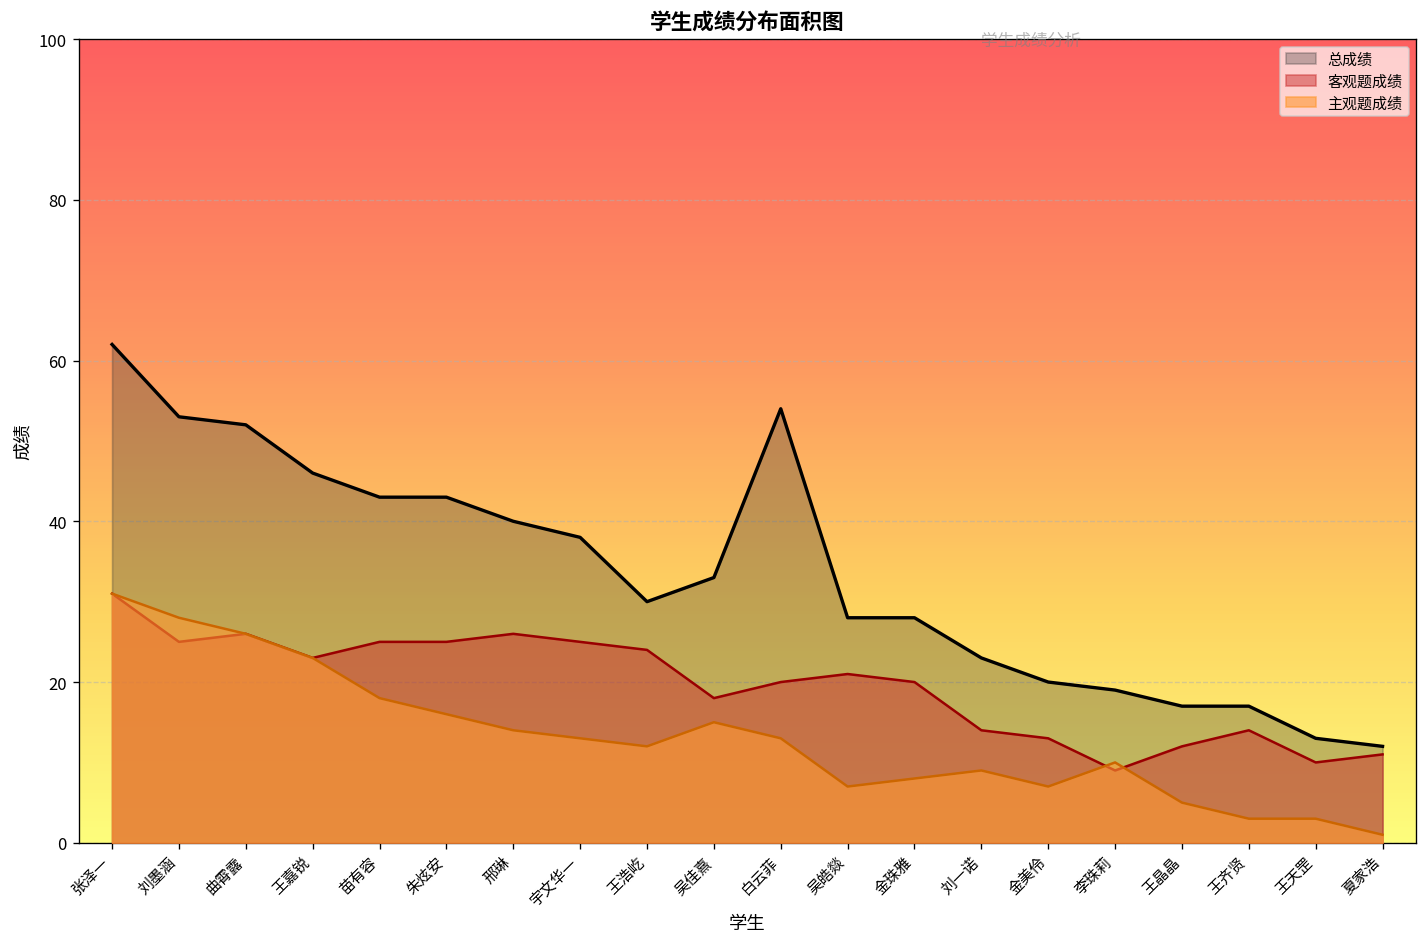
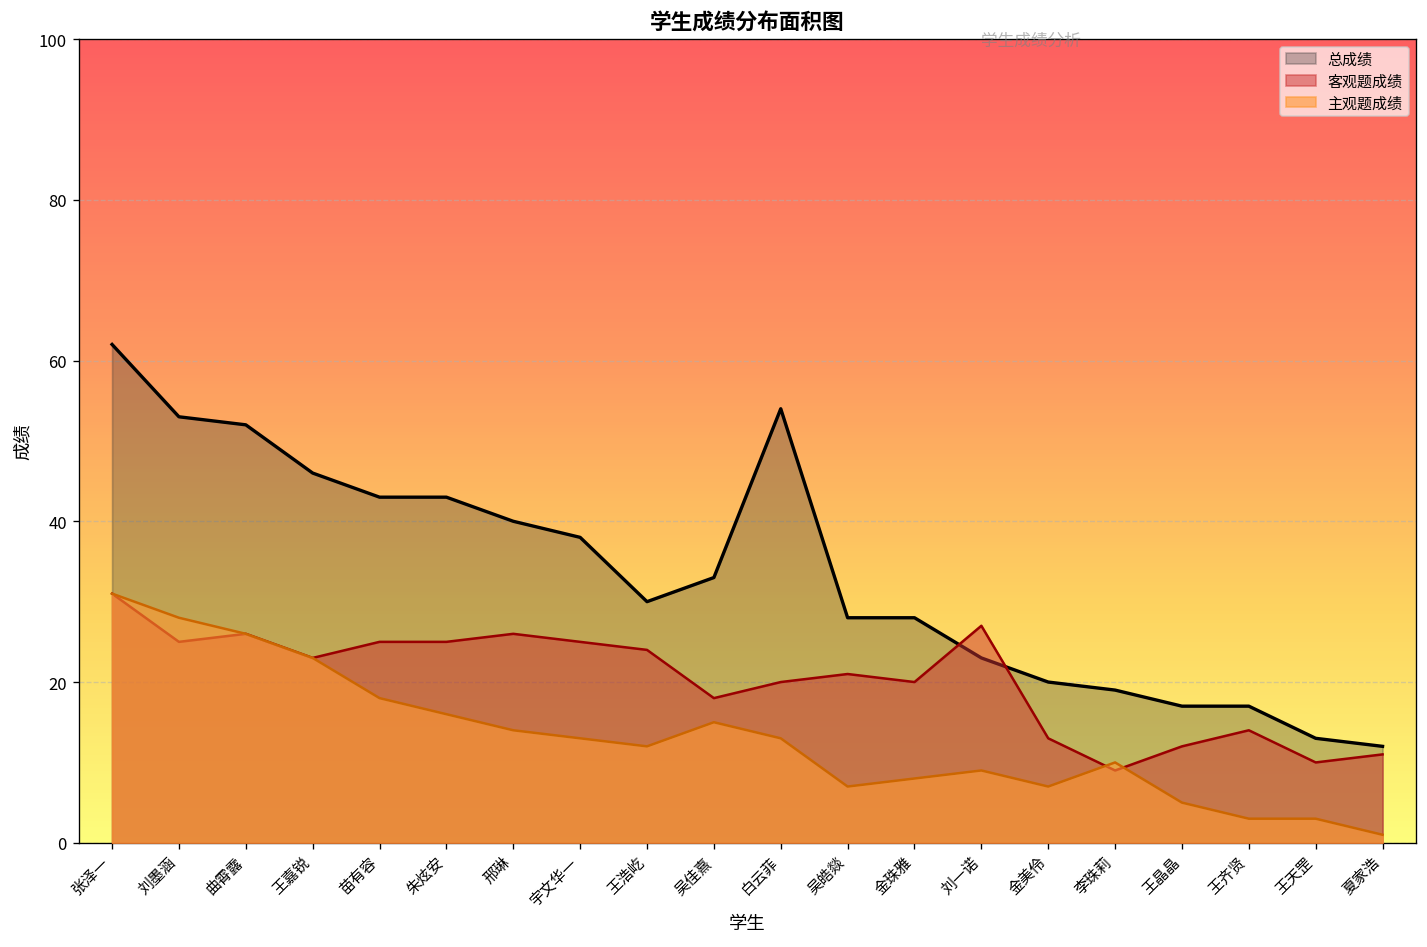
  {
    "总成绩": {
      "张泽一": 62,
      "刘墨涵": 53,
      "曲霄露": 52,
      "王嘉锐": 46,
      "苗有容": 43,
      "朱炫安": 43,
      "邢琳": 40,
      "宇文华一": 38,
      "王浩屹": 30,
      "吴佳熹": 33,
      "白云菲": 54,
      "吴皓燚": 28,
      "金珠雅": 28,
      "刘一诺": 23,
      "金美伶": 20,
      "李珠莉": 19,
      "王晶晶": 17,
      "王齐贤": 17,
      "王天罡": 13,
      "夏家浩": 12
    },
    "客观题成绩": {
      "刘墨涵": 25,
      "苗有容": 25,
      "朱炫安": 25,
      "邢琳": 26,
      "宇文华一": 25,
      "王浩屹": 24,
      "吴佳熹": 18,
      "白云菲": 20,
      "吴皓燚": 21,
      "金珠雅": 20,
-     "刘一诺": 14,
+     "刘一诺": 27,
      "金美伶": 13,
      "李珠莉": 9,
      "王晶晶": 12,
      "王齐贤": 14,
      "王天罡": 10,
      "夏家浩": 11
    },
    "主观题成绩": {
      "刘墨涵": 28,
      "苗有容": 18,
      "朱炫安": 16,
      "邢琳": 14,
      "宇文华一": 13,
      "王浩屹": 12,
      "吴佳熹": 15,
      "白云菲": 13,
      "吴皓燚": 7,
      "金珠雅": 8,
      "刘一诺": 9,
      "金美伶": 7,
      "李珠莉": 10,
      "王晶晶": 5,
      "王齐贤": 3,
      "王天罡": 3,
      "夏家浩": 1
    }
  }
